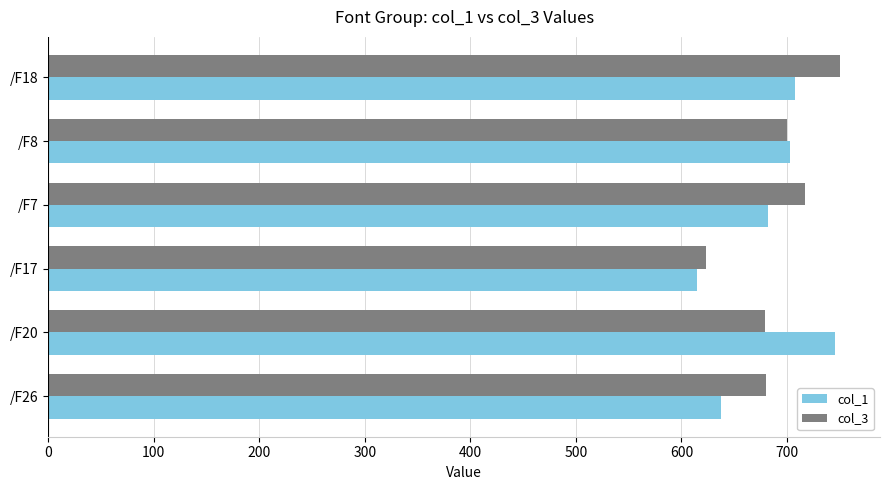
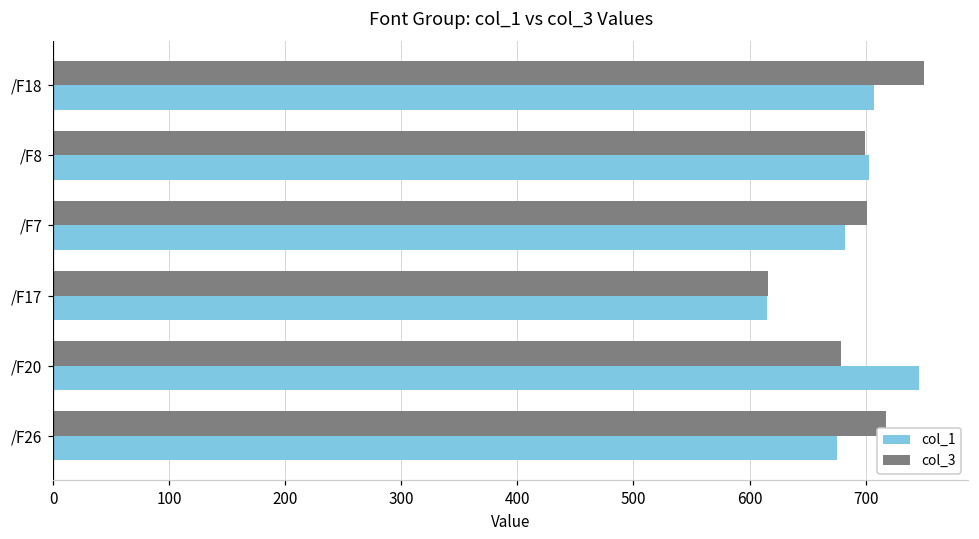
  {
    "col_1": {
      "/F18": 708,
      "/F8": 703,
      "/F7": 682,
      "/F17": 615,
      "/F20": 746,
-     "/F26": 637
+     "/F26": 675
    },
    "col_3": {
      "/F18": 751,
      "/F8": 700,
-     "/F7": 717,
-     "/F17": 624,
+     "/F7": 701,
+     "/F17": 616,
      "/F20": 679,
-     "/F26": 680
+     "/F26": 718
    }
  }
